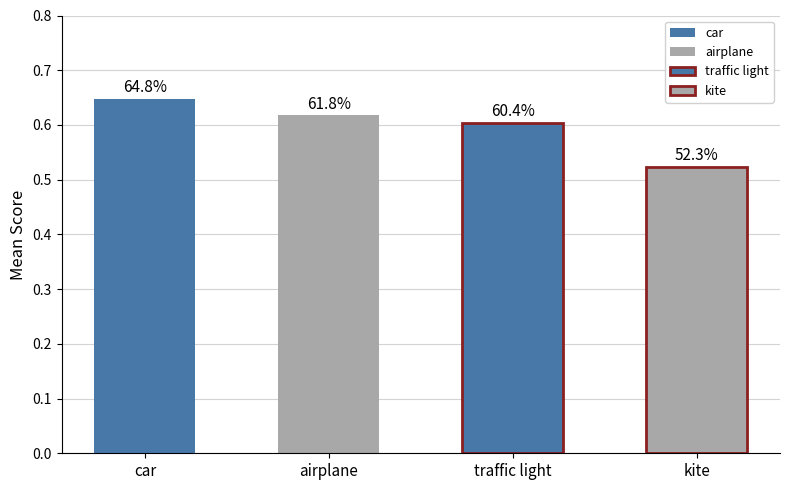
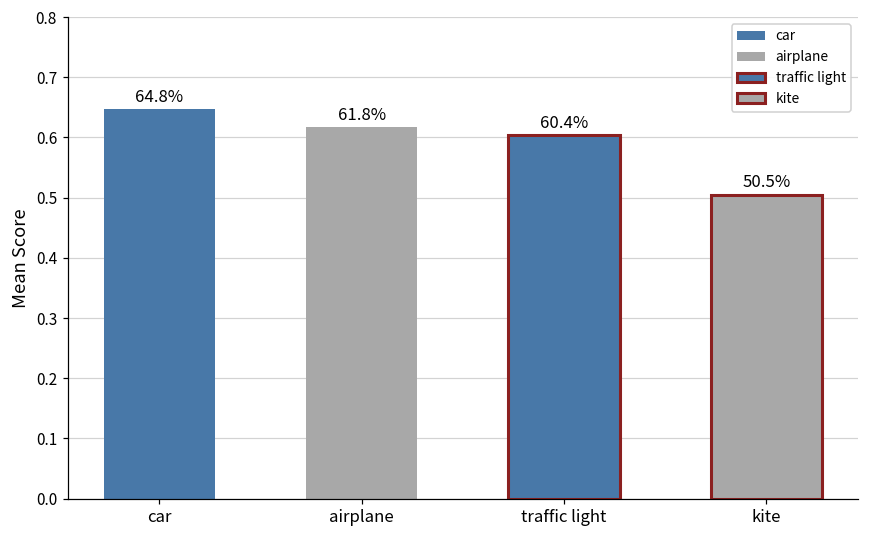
  {
    "car": "64.8%",
    "airplane": "61.8%",
    "traffic light": "60.4%",
-   "kite": "52.3%"
+   "kite": "50.5%"
  }
